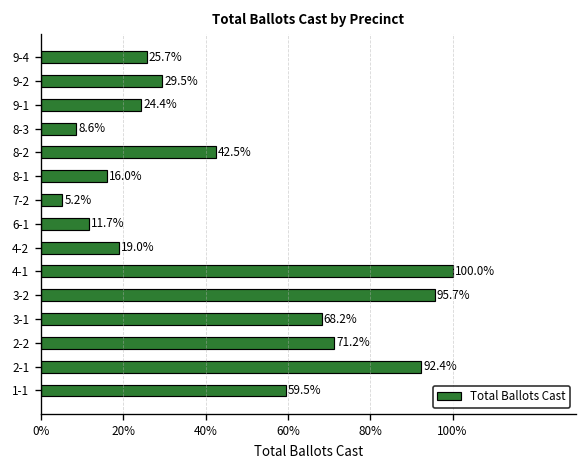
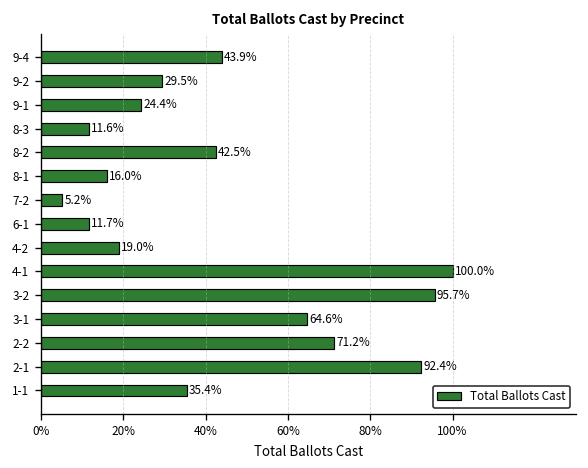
  {
-   "9-4": "25.7%",
+   "9-4": "43.9%",
    "9-2": "29.5%",
    "9-1": "24.4%",
-   "8-3": "8.6%",
+   "8-3": "11.6%",
    "8-2": "42.5%",
    "8-1": "16.0%",
    "7-2": "5.2%",
    "6-1": "11.7%",
    "4-2": "19.0%",
    "4-1": "100.0%",
    "3-2": "95.7%",
-   "3-1": "68.2%",
+   "3-1": "64.6%",
    "2-2": "71.2%",
    "2-1": "92.4%",
-   "1-1": "59.5%"
+   "1-1": "35.4%"
  }
